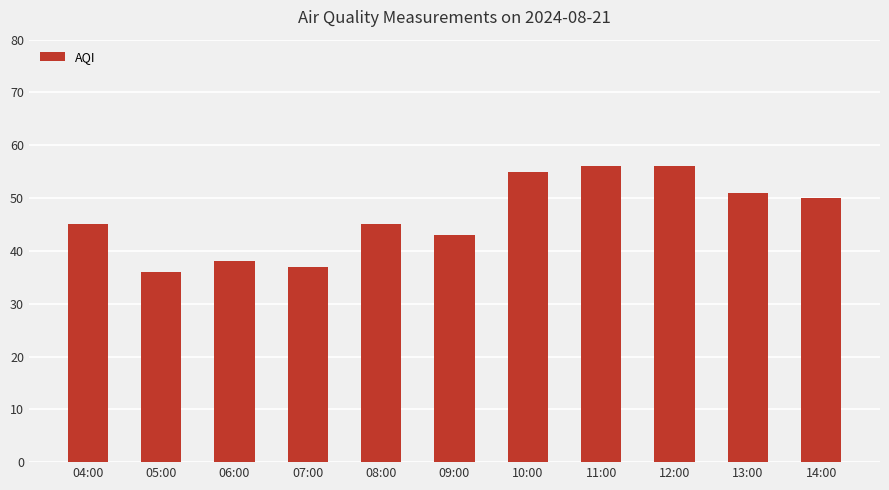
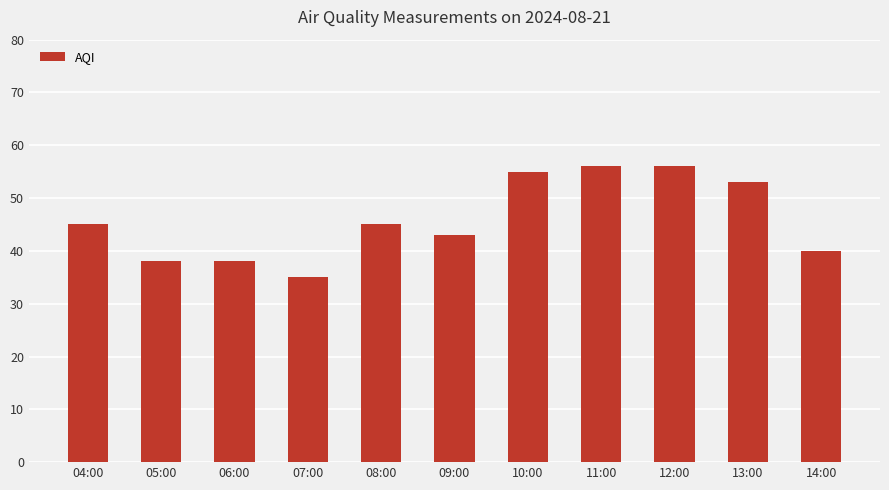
  {
    "04:00": 45,
-   "05:00": 36,
+   "05:00": 38,
    "06:00": 38,
-   "07:00": 37,
+   "07:00": 35,
    "08:00": 45,
    "09:00": 43,
    "10:00": 55,
    "11:00": 56,
    "12:00": 56,
-   "13:00": 51,
-   "14:00": 50
+   "13:00": 53,
+   "14:00": 40
  }
